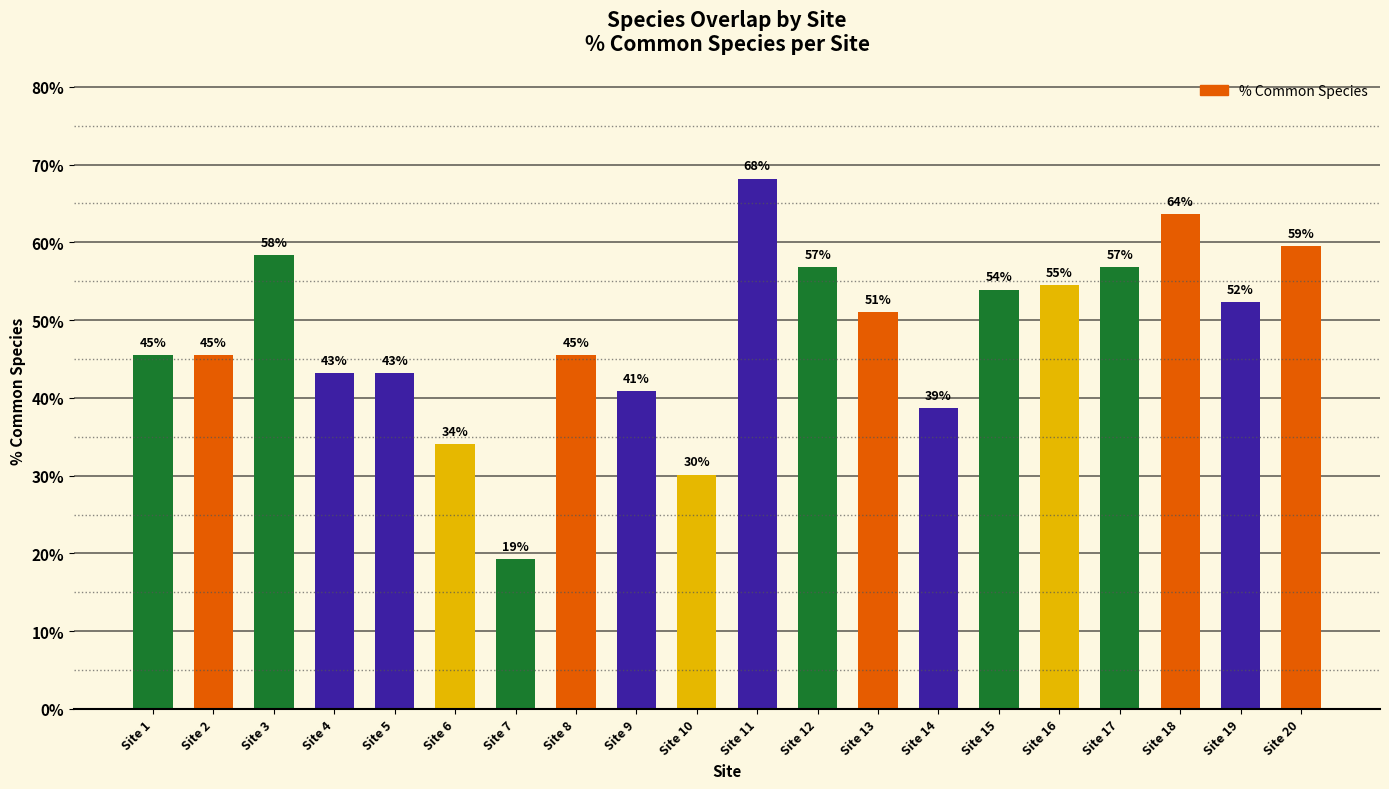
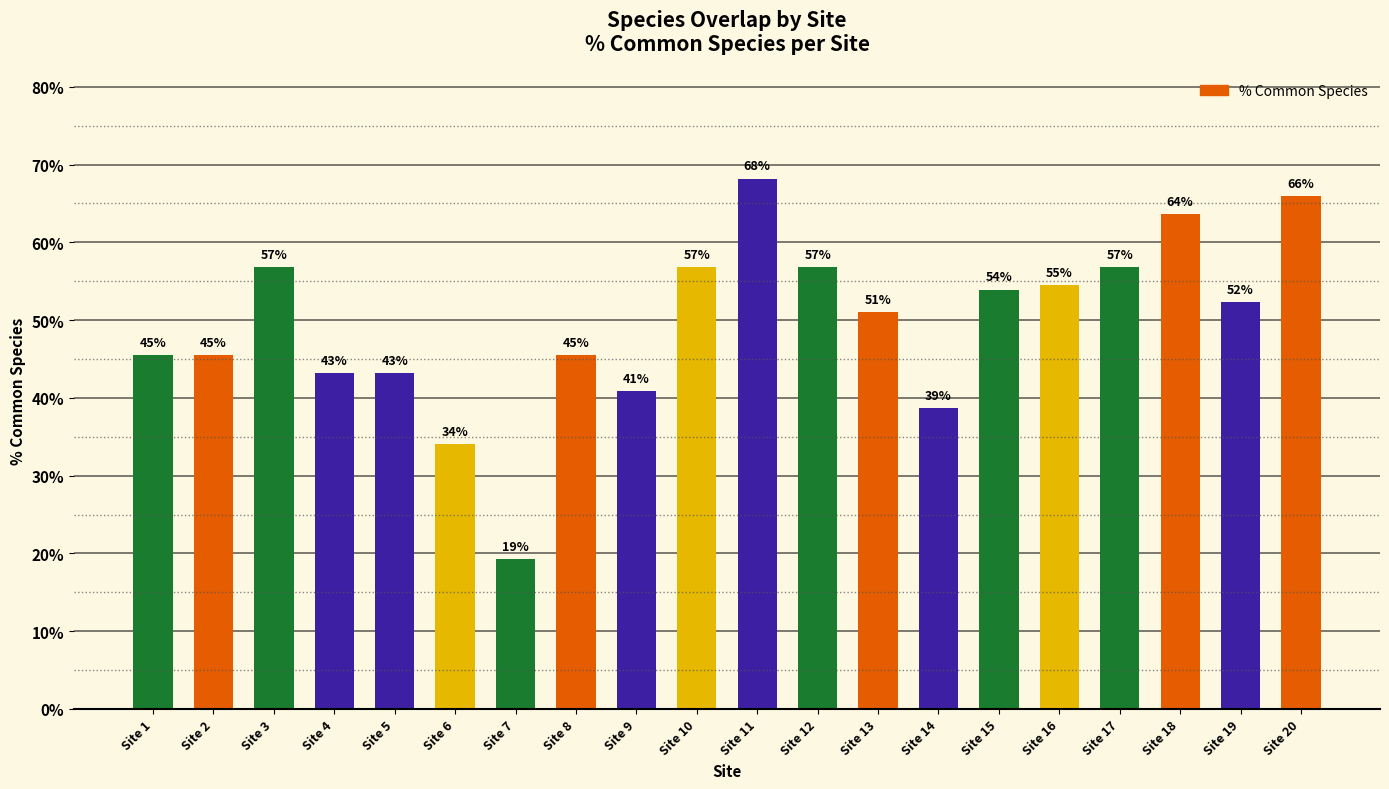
  {
    "Site 1": "45%",
    "Site 2": "45%",
-   "Site 3": "58%",
+   "Site 3": "57%",
    "Site 4": "43%",
    "Site 5": "43%",
    "Site 6": "34%",
    "Site 7": "19%",
    "Site 8": "45%",
    "Site 9": "41%",
-   "Site 10": "30%",
+   "Site 10": "57%",
    "Site 11": "68%",
    "Site 12": "57%",
    "Site 13": "51%",
    "Site 14": "39%",
    "Site 15": "54%",
    "Site 16": "55%",
    "Site 17": "57%",
    "Site 18": "64%",
    "Site 19": "52%",
-   "Site 20": "59%"
+   "Site 20": "66%"
  }
